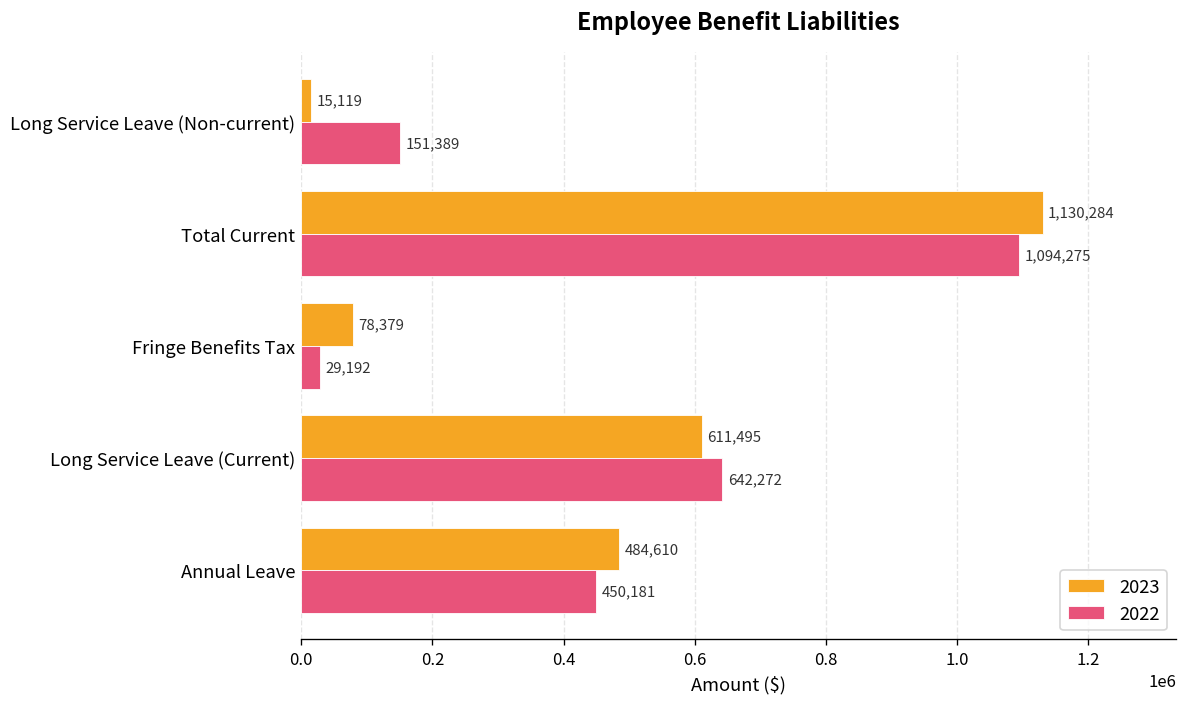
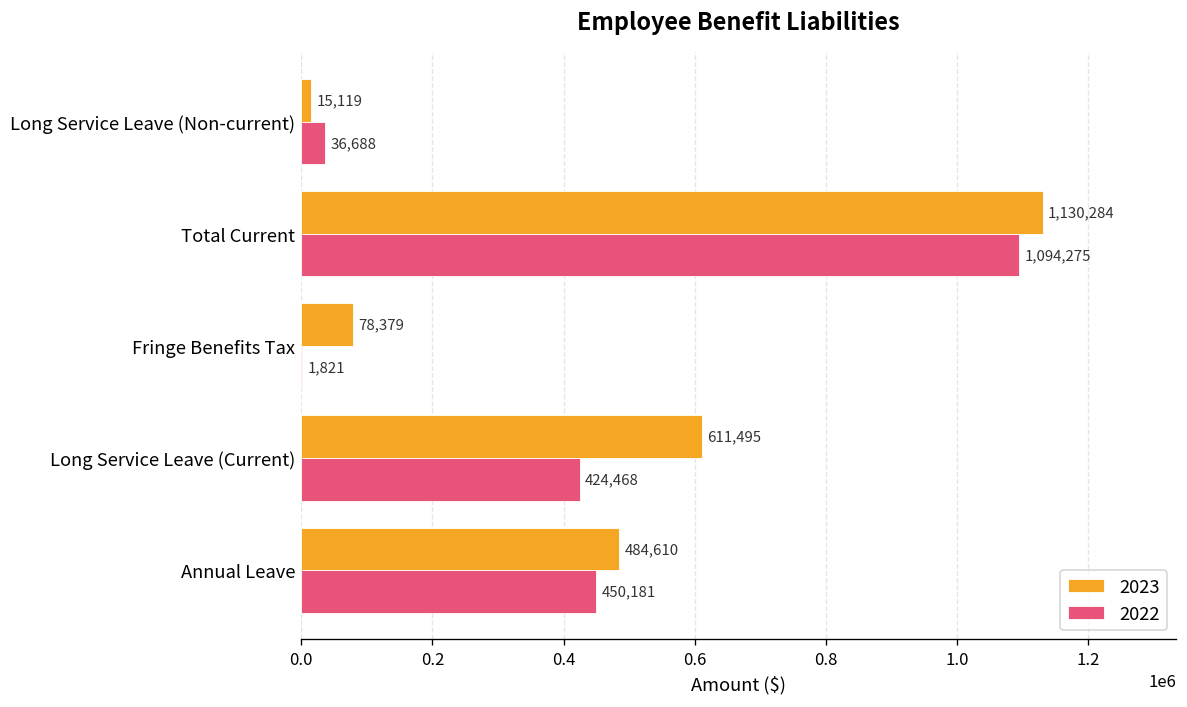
  {
    "2023": {
      "Long Service Leave (Non-current)": "15,119",
      "Total Current": "1,130,284",
      "Fringe Benefits Tax": "78,379",
      "Long Service Leave (Current)": "611,495",
      "Annual Leave": "484,610"
    },
    "2022": {
-     "Long Service Leave (Non-current)": "151,389",
+     "Long Service Leave (Non-current)": "36,688",
      "Total Current": "1,094,275",
-     "Fringe Benefits Tax": "29,192",
-     "Long Service Leave (Current)": "642,272",
+     "Fringe Benefits Tax": "1,821",
+     "Long Service Leave (Current)": "424,468",
      "Annual Leave": "450,181"
    }
  }
